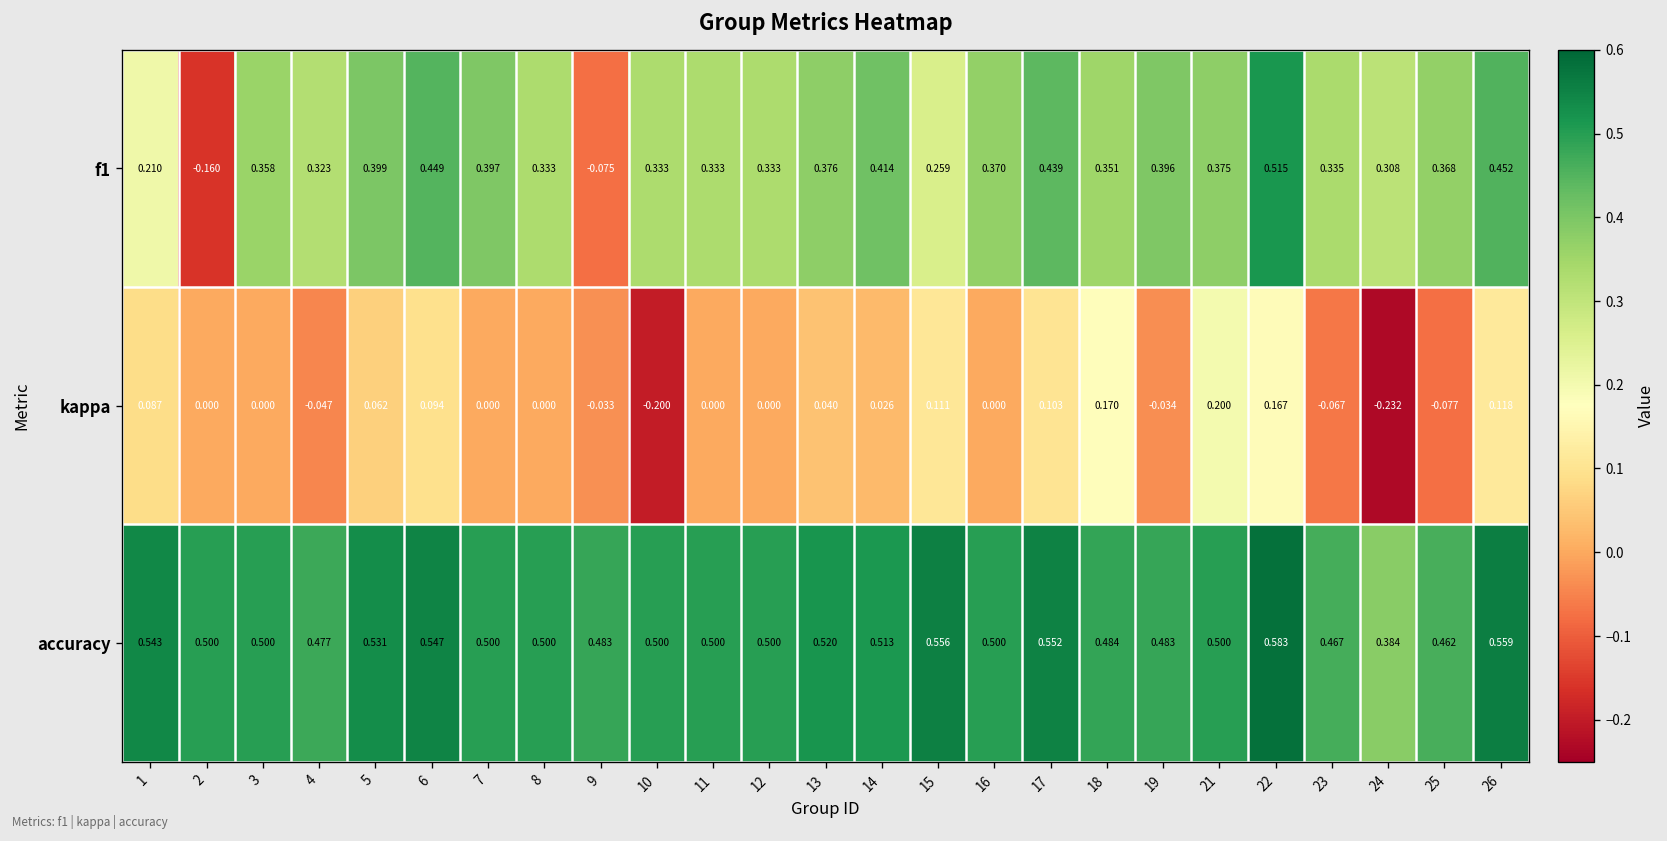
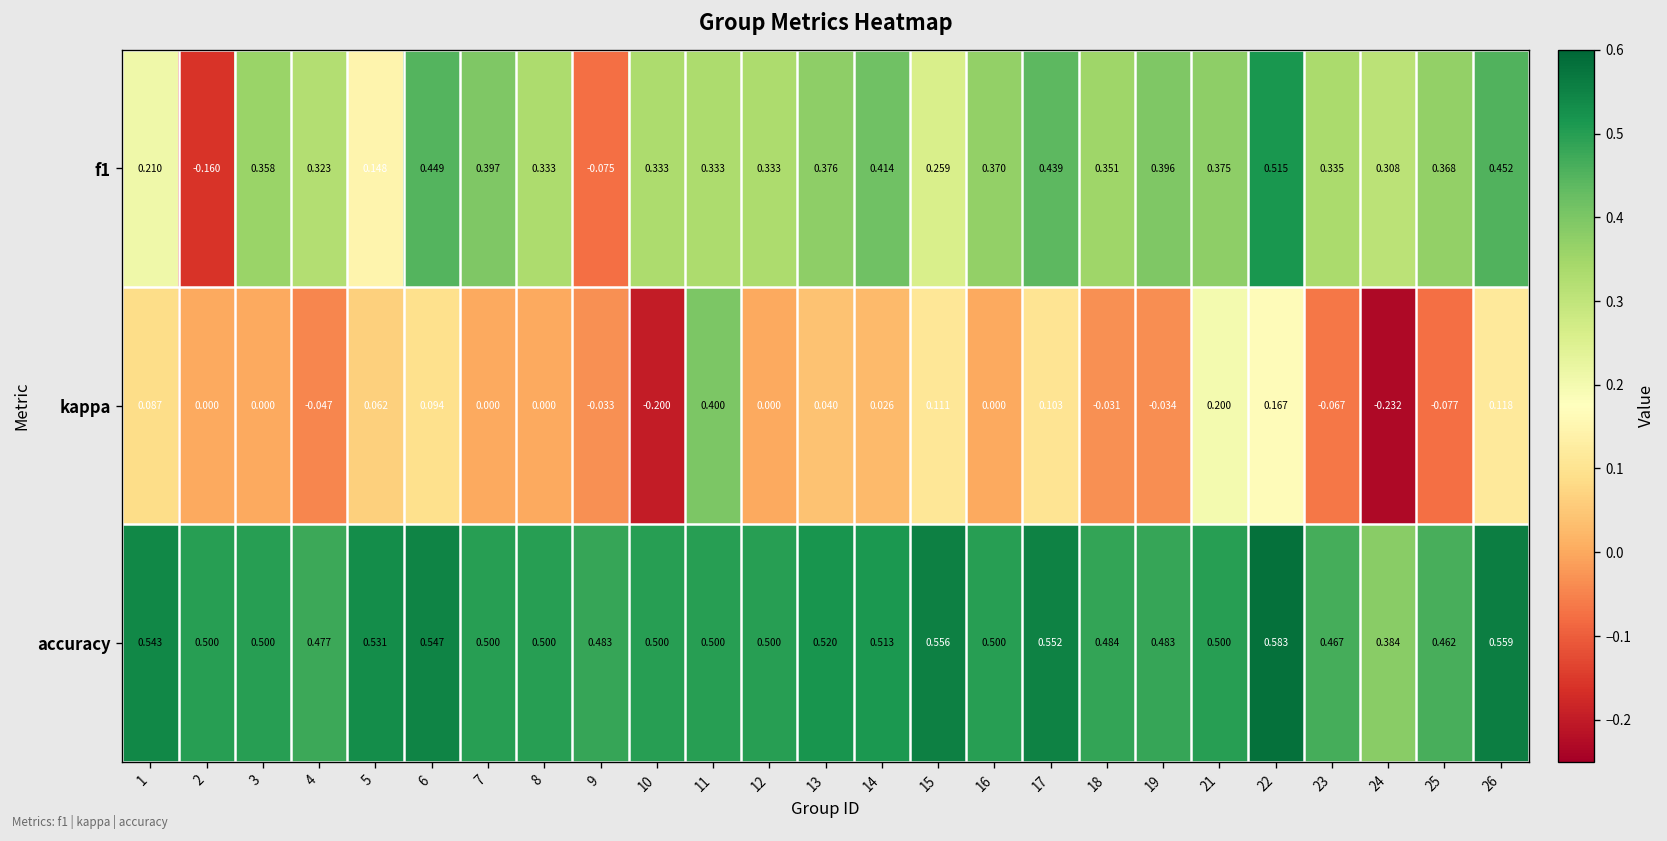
  {
    "f1": {
      "1": 0.210,
      "2": -0.160,
      "3": 0.358,
      "4": 0.323,
-     "5": 0.399,
+     "5": 0.148,
      "6": 0.449,
      "7": 0.397,
      "8": 0.333,
      "9": -0.075,
      "10": 0.333,
      "11": 0.333,
      "12": 0.333,
      "13": 0.376,
      "14": 0.414,
      "15": 0.259,
      "16": 0.370,
      "17": 0.439,
      "18": 0.351,
      "19": 0.396,
      "21": 0.375,
      "22": 0.515,
      "23": 0.335,
      "24": 0.308,
      "25": 0.368,
      "26": 0.452
    },
    "kappa": {
      "1": 0.087,
      "2": 0.000,
      "3": 0.000,
      "4": -0.047,
      "5": 0.062,
      "6": 0.094,
      "7": 0.000,
      "8": 0.000,
      "9": -0.033,
      "10": -0.200,
-     "11": 0.000,
+     "11": 0.400,
      "12": 0.000,
      "13": 0.040,
      "14": 0.026,
      "15": 0.111,
      "16": 0.000,
      "17": 0.103,
-     "18": 0.170,
+     "18": -0.031,
      "19": -0.034,
      "21": 0.200,
      "22": 0.167,
      "23": -0.067,
      "24": -0.232,
      "25": -0.077,
      "26": 0.118
    },
    "accuracy": {
      "1": 0.543,
      "2": 0.500,
      "3": 0.500,
      "4": 0.477,
      "5": 0.531,
      "6": 0.547,
      "7": 0.500,
      "8": 0.500,
      "9": 0.483,
      "10": 0.500,
      "11": 0.500,
      "12": 0.500,
      "13": 0.520,
      "14": 0.513,
      "15": 0.556,
      "16": 0.500,
      "17": 0.552,
      "18": 0.484,
      "19": 0.483,
      "21": 0.500,
      "22": 0.583,
      "23": 0.467,
      "24": 0.384,
      "25": 0.462,
      "26": 0.559
    }
  }
